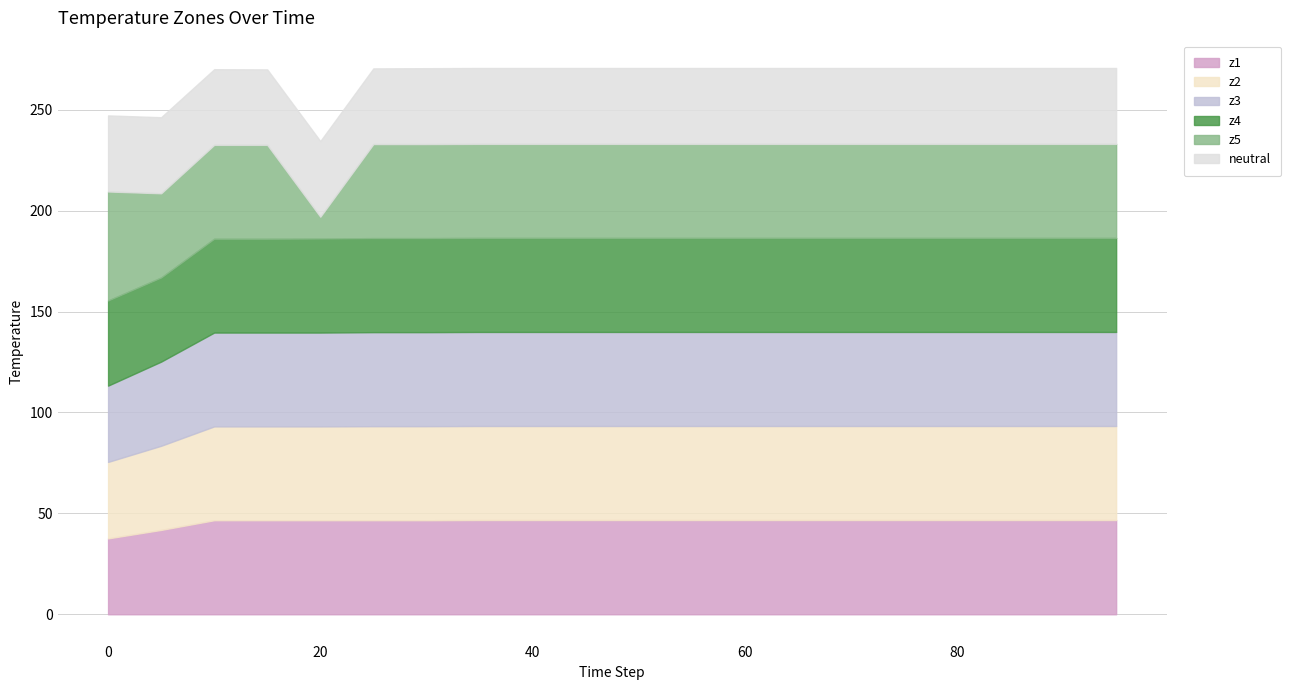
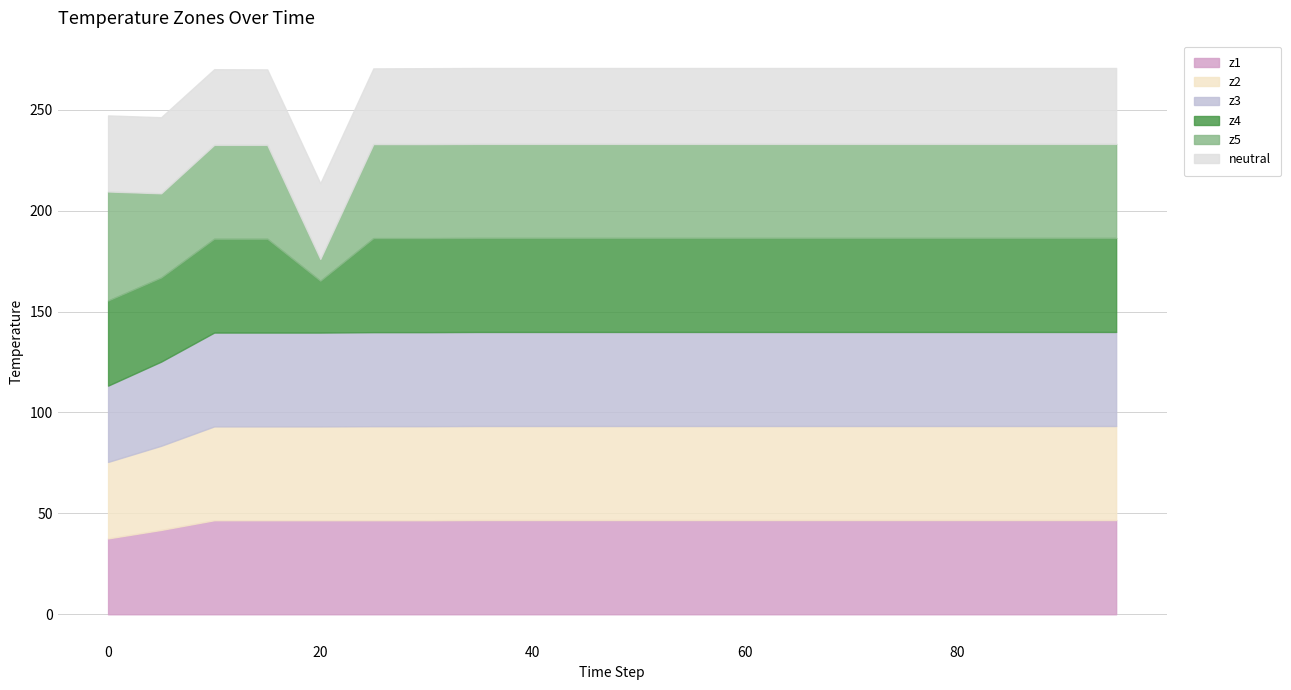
  {
    "z4": {
      "0": 42,
-     "20": 47,
+     "20": 26,
      "40": 47,
      "60": 47,
      "80": 47
    },
    "z5": {
      "0": 54,
      "20": 11,
      "40": 47,
      "60": 47,
      "80": 47
    }
  }
